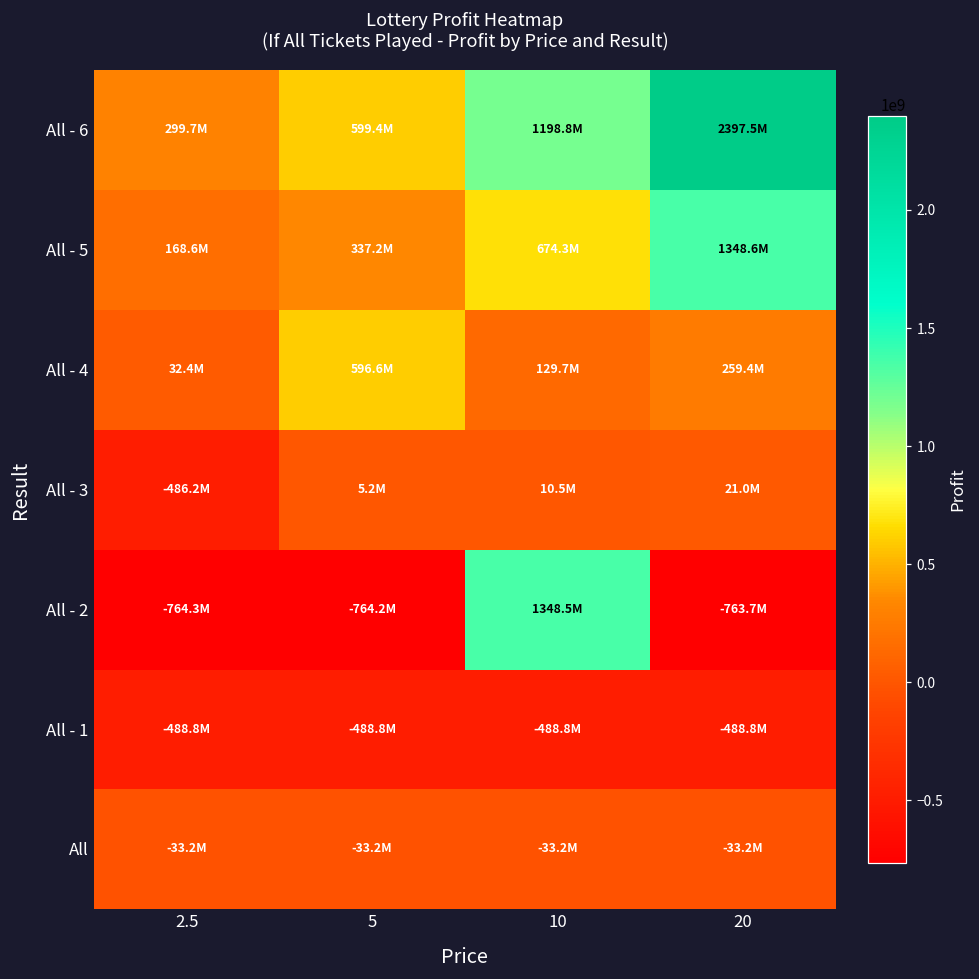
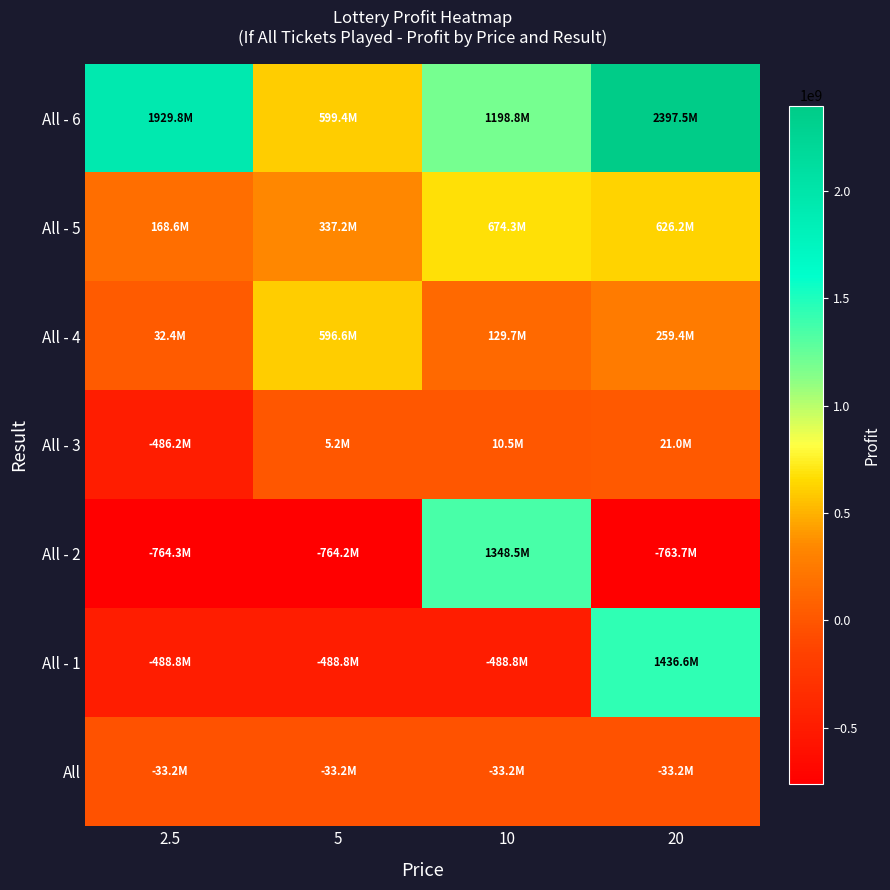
  {
    "All - 6": {
-     "2.5": "299.7M",
+     "2.5": "1929.8M",
      "5": "599.4M",
      "10": "1198.8M",
      "20": "2397.5M"
    },
    "All - 5": {
      "2.5": "168.6M",
      "5": "337.2M",
      "10": "674.3M",
-     "20": "1348.6M"
+     "20": "626.2M"
    },
    "All - 4": {
      "2.5": "32.4M",
      "5": "596.6M",
      "10": "129.7M",
      "20": "259.4M"
    },
    "All - 3": {
      "2.5": "-486.2M",
      "5": "5.2M",
      "10": "10.5M",
      "20": "21.0M"
    },
    "All - 2": {
      "2.5": "-764.3M",
      "5": "-764.2M",
      "10": "1348.5M",
      "20": "-763.7M"
    },
    "All - 1": {
      "2.5": "-488.8M",
      "5": "-488.8M",
      "10": "-488.8M",
-     "20": "-488.8M"
+     "20": "1436.6M"
    },
    "All": {
      "2.5": "-33.2M",
      "5": "-33.2M",
      "10": "-33.2M",
      "20": "-33.2M"
    }
  }
